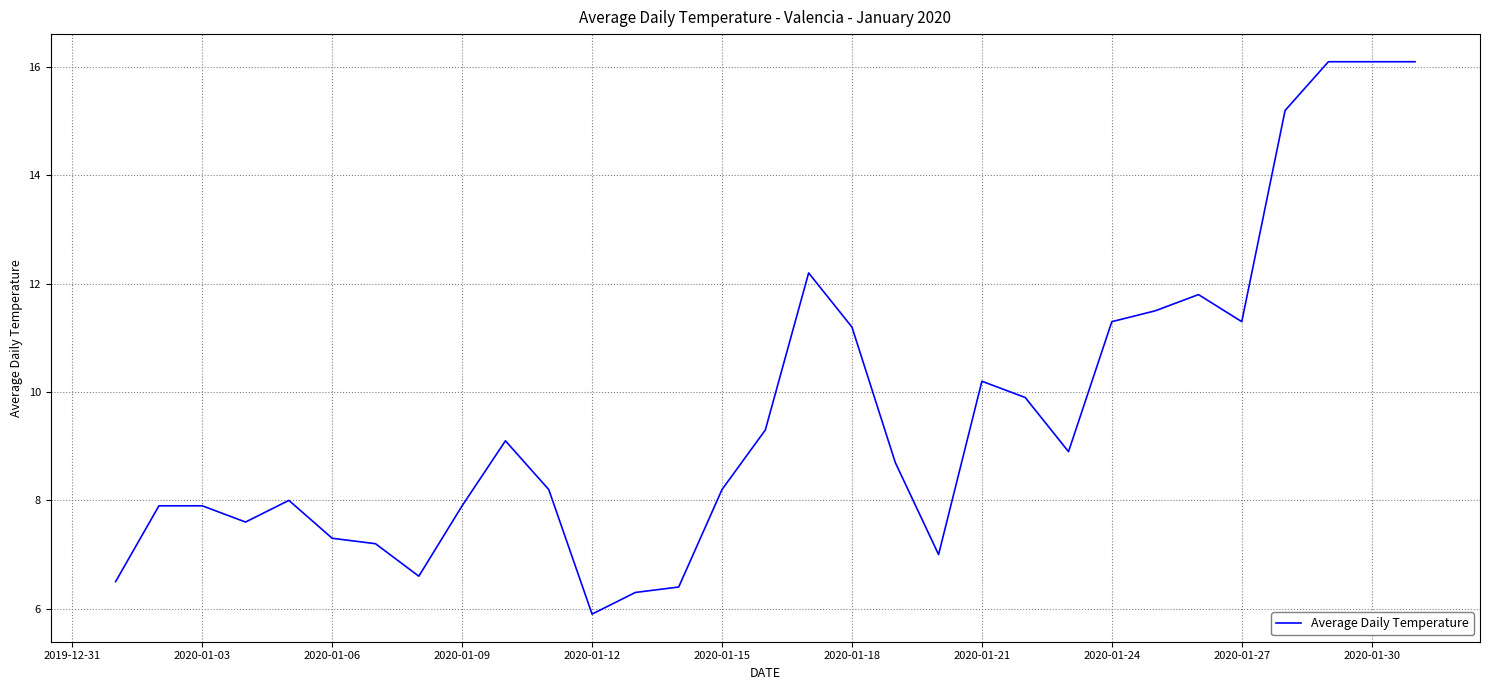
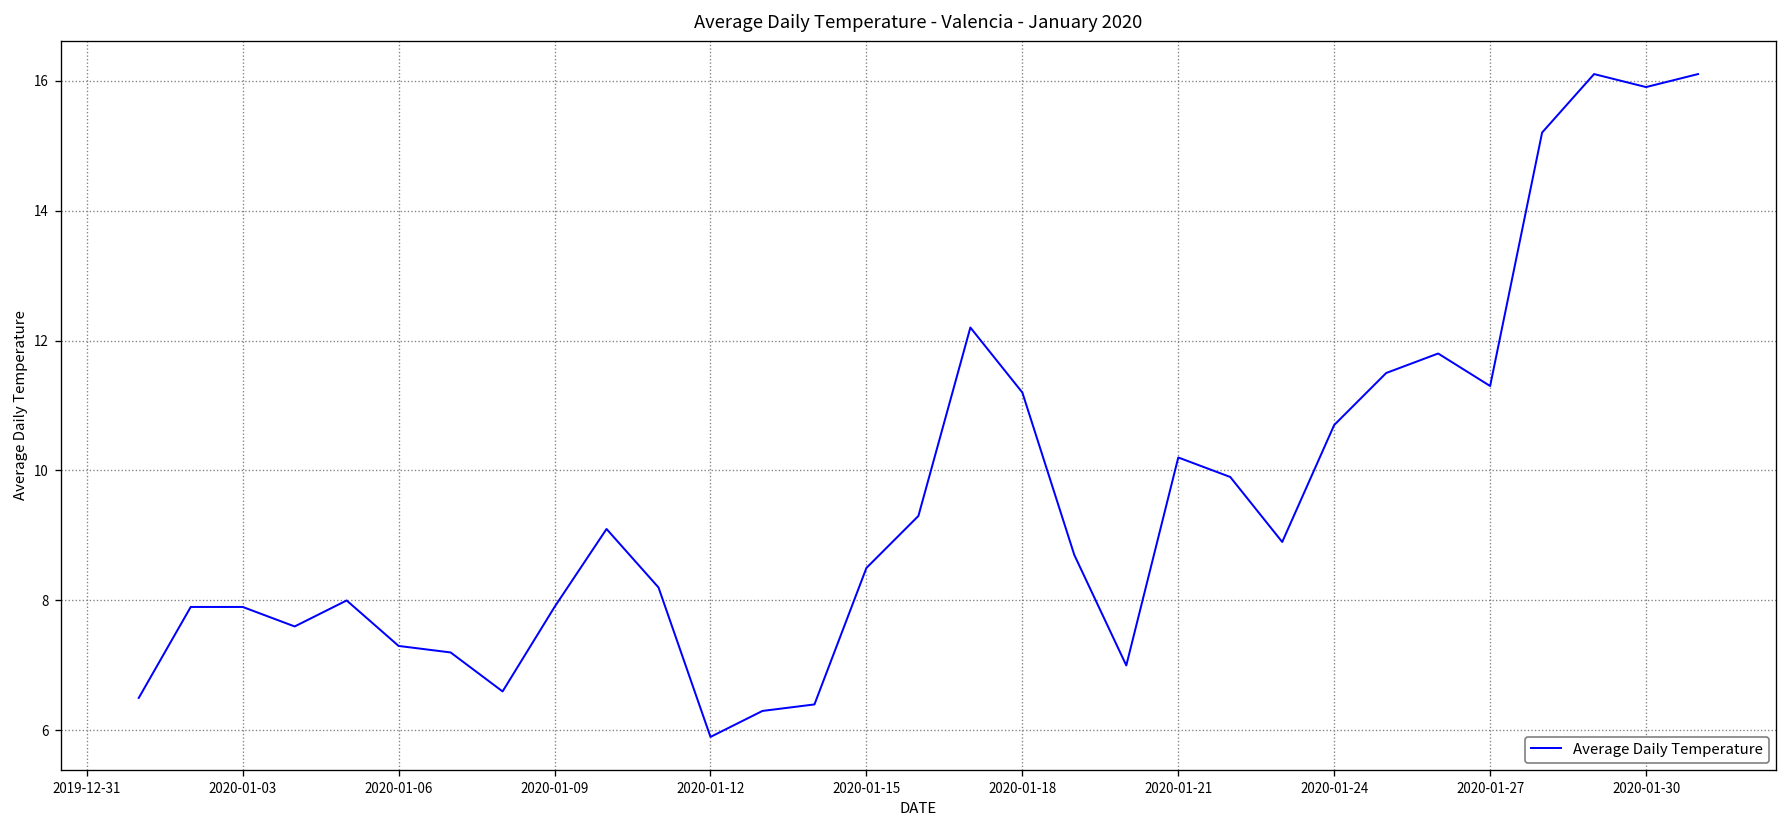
  {
    "2020-01-03": 7.9,
    "2020-01-06": 7.3,
    "2020-01-09": 7.9,
    "2020-01-12": 5.9,
-   "2020-01-15": 8.2,
+   "2020-01-15": 8.5,
    "2020-01-18": 11.2,
    "2020-01-21": 10.2,
-   "2020-01-24": 11.3,
+   "2020-01-24": 10.7,
    "2020-01-27": 11.3,
-   "2020-01-30": 16.1
+   "2020-01-30": 15.9
  }
